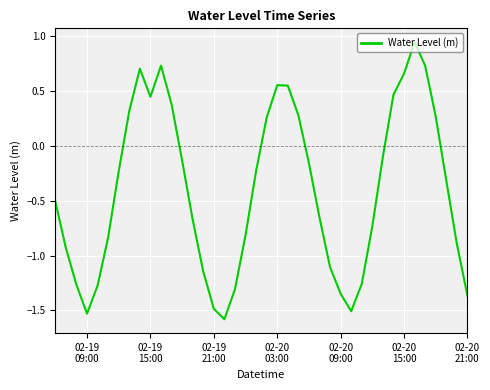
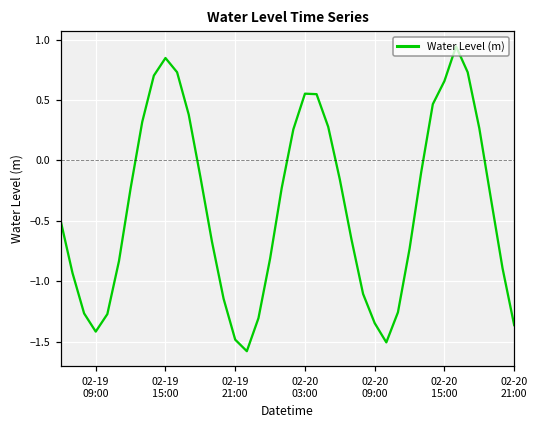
  {
-   "02-19 09:00": -1.53,
-   "02-19 15:00": 0.45,
+   "02-19 09:00": -1.42,
+   "02-19 15:00": 0.85,
    "02-19 21:00": -1.48,
    "02-20 03:00": 0.55,
    "02-20 09:00": -1.35,
    "02-20 15:00": 0.66,
    "02-20 21:00": -1.36
  }
